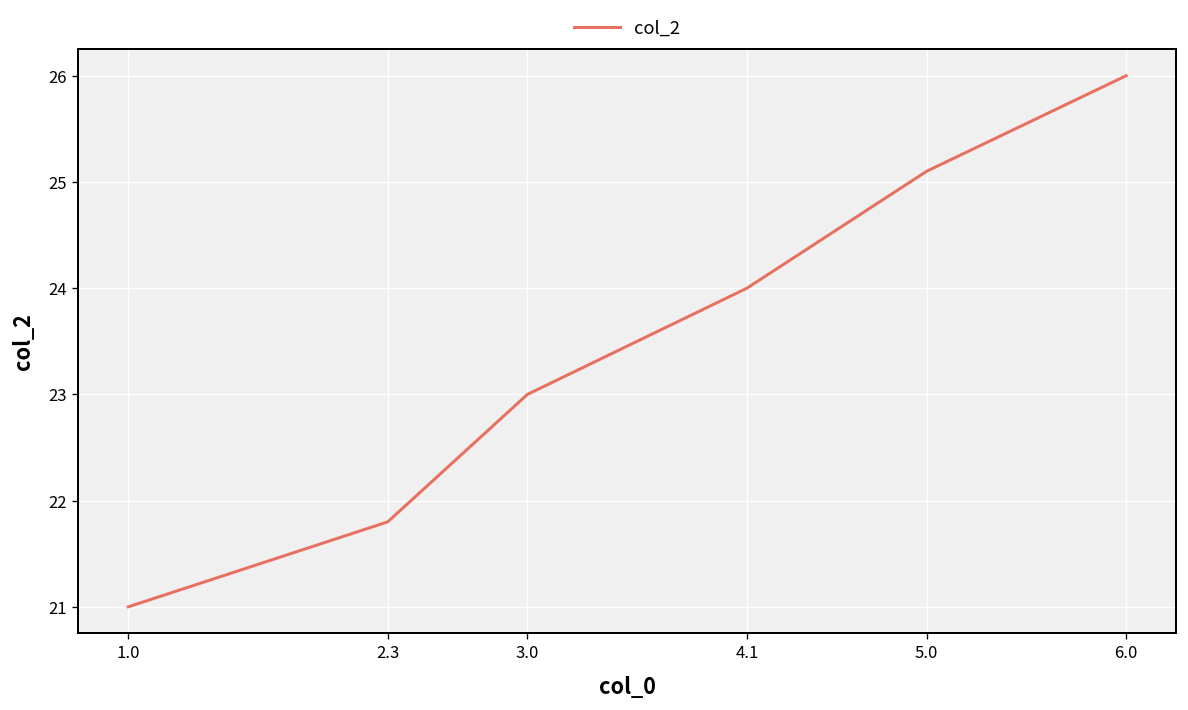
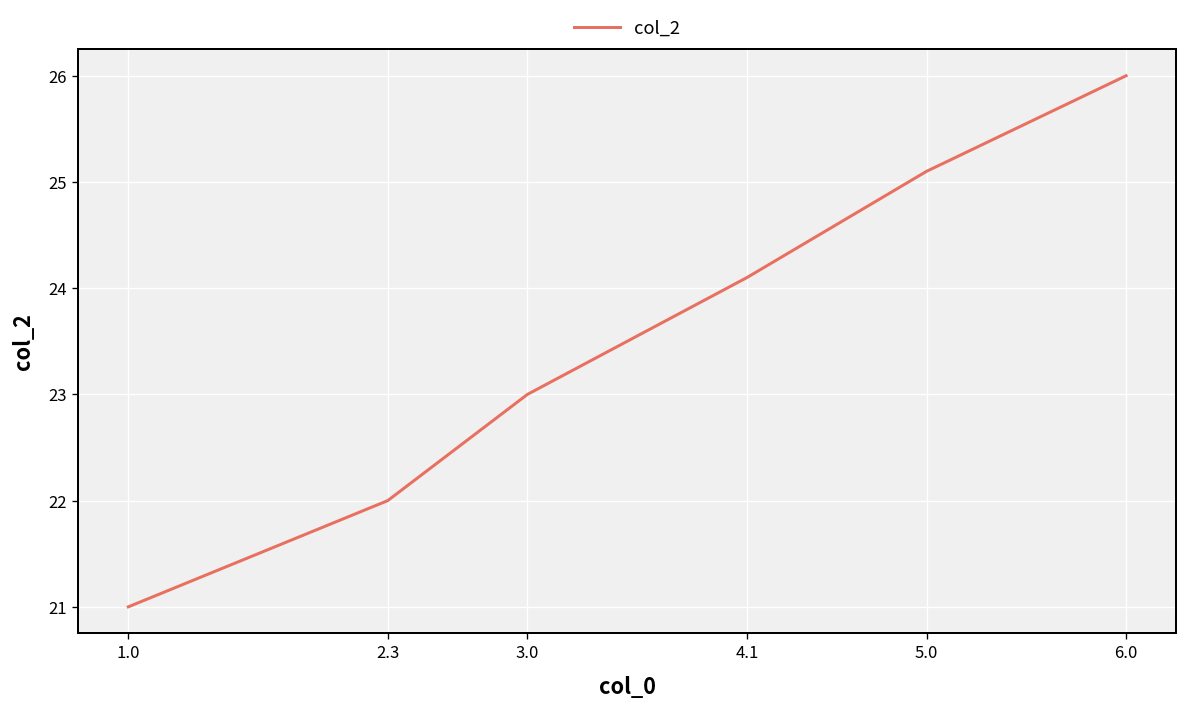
  {
    "1.0": 21.0,
-   "2.3": 21.8,
+   "2.3": 22.0,
    "3.0": 23.0,
-   "4.1": 24.0,
+   "4.1": 24.1,
    "5.0": 25.1,
    "6.0": 26.0
  }
